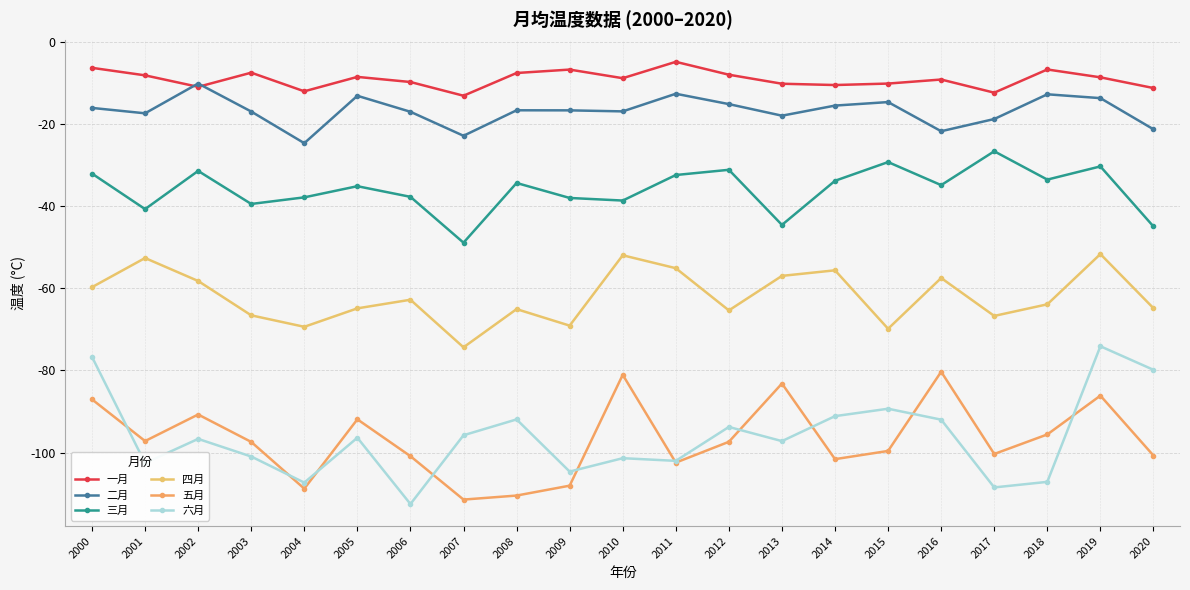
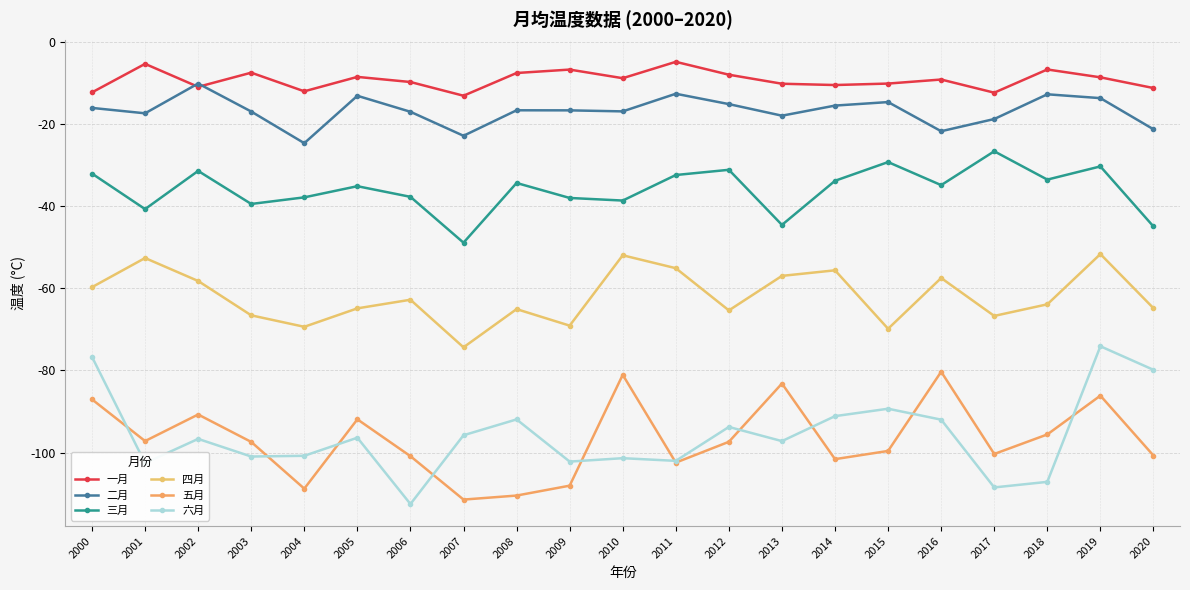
  {
    "一月": {
-     "2000": -6,
-     "2001": -8,
+     "2000": -12,
+     "2001": -5,
      "2002": -11,
      "2003": -8,
      "2004": -12,
      "2005": -9,
      "2006": -10,
      "2007": -13,
      "2008": -8,
      "2009": -7,
      "2010": -9,
      "2011": -5,
      "2012": -8,
      "2013": -10,
      "2014": -11,
      "2015": -10,
      "2016": -9,
      "2017": -12,
      "2018": -7,
      "2019": -9,
      "2020": -11
    },
    "六月": {
      "2000": -77,
      "2002": -97,
      "2003": -101,
-     "2004": -107,
+     "2004": -101,
      "2005": -96,
      "2006": -113,
      "2007": -96,
      "2008": -92,
-     "2009": -105,
+     "2009": -102,
      "2010": -101,
      "2012": -94,
      "2013": -97,
      "2014": -91,
      "2015": -89,
      "2016": -92,
      "2017": -109,
      "2018": -107,
      "2019": -74,
      "2020": -80
    }
  }
